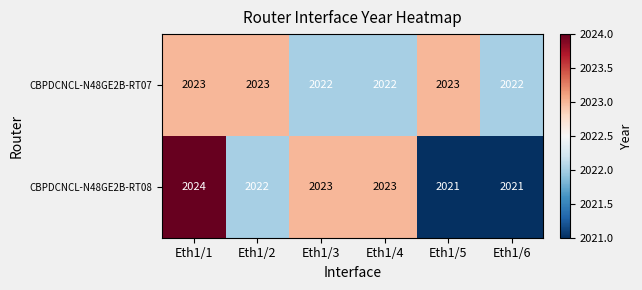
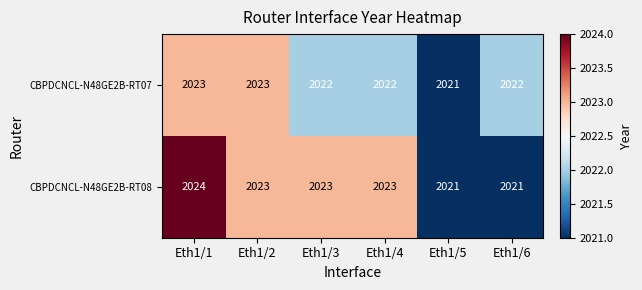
  {
    "CBPDCNCL-N48GE2B-RT07": {
      "Eth1/1": 2023,
      "Eth1/2": 2023,
      "Eth1/3": 2022,
      "Eth1/4": 2022,
-     "Eth1/5": 2023,
+     "Eth1/5": 2021,
      "Eth1/6": 2022
    },
    "CBPDCNCL-N48GE2B-RT08": {
      "Eth1/1": 2024,
-     "Eth1/2": 2022,
+     "Eth1/2": 2023,
      "Eth1/3": 2023,
      "Eth1/4": 2023,
      "Eth1/5": 2021,
      "Eth1/6": 2021
    }
  }
